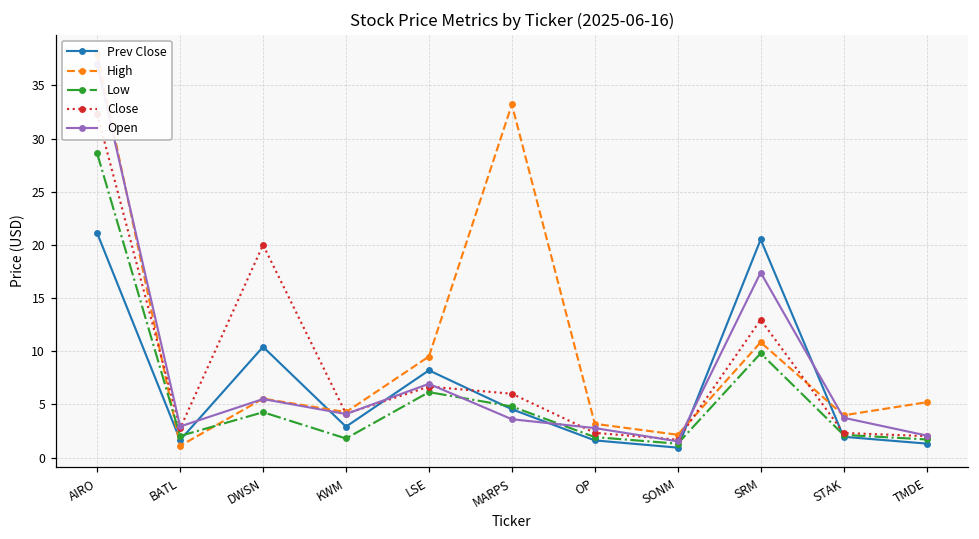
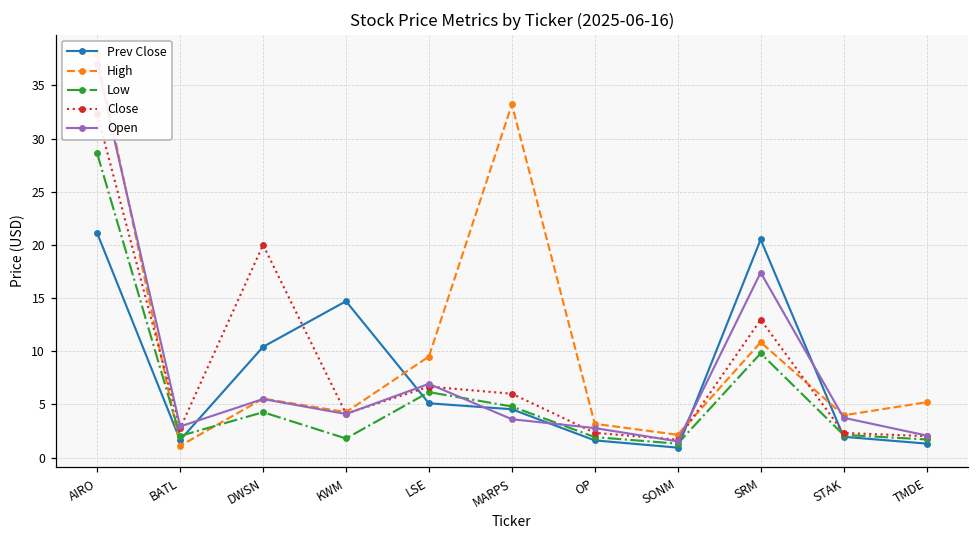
  {
    "Prev Close": {
      "AIRO": 21,
      "BATL": 2,
      "DWSN": 10,
-     "KWM": 3,
-     "LSE": 8,
+     "KWM": 15,
+     "LSE": 5,
      "OP": 2,
      "SONM": 1,
      "SRM": 21,
      "TMDE": 1
    },
    "High": {
      "BATL": 1,
      "LSE": 10,
      "MARPS": 33,
      "OP": 3,
      "SONM": 2,
      "SRM": 11,
      "TMDE": 5
    },
    "Low": {
      "AIRO": 29,
      "BATL": 2,
      "DWSN": 4,
      "KWM": 2,
      "LSE": 6,
      "OP": 2,
      "SRM": 10,
      "TMDE": 2
    },
    "Close": {
      "DWSN": 20,
      "LSE": 7,
      "MARPS": 6,
      "OP": 2,
      "SRM": 13
    },
    "Open": {
      "LSE": 7,
      "MARPS": 4,
      "OP": 3,
      "SRM": 17
    }
  }
